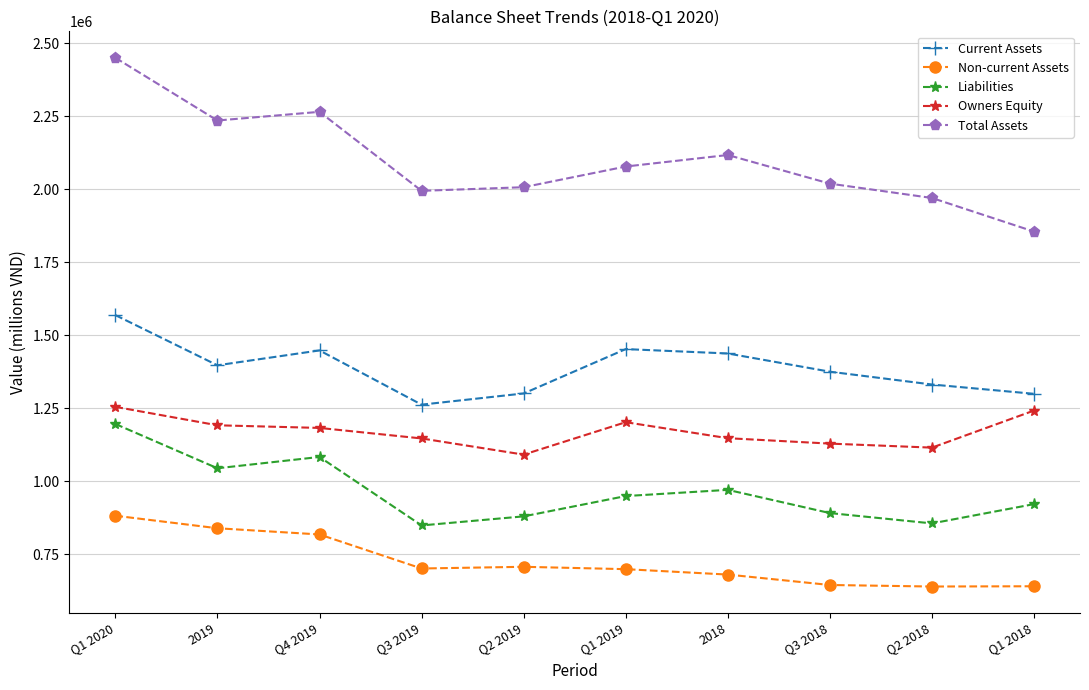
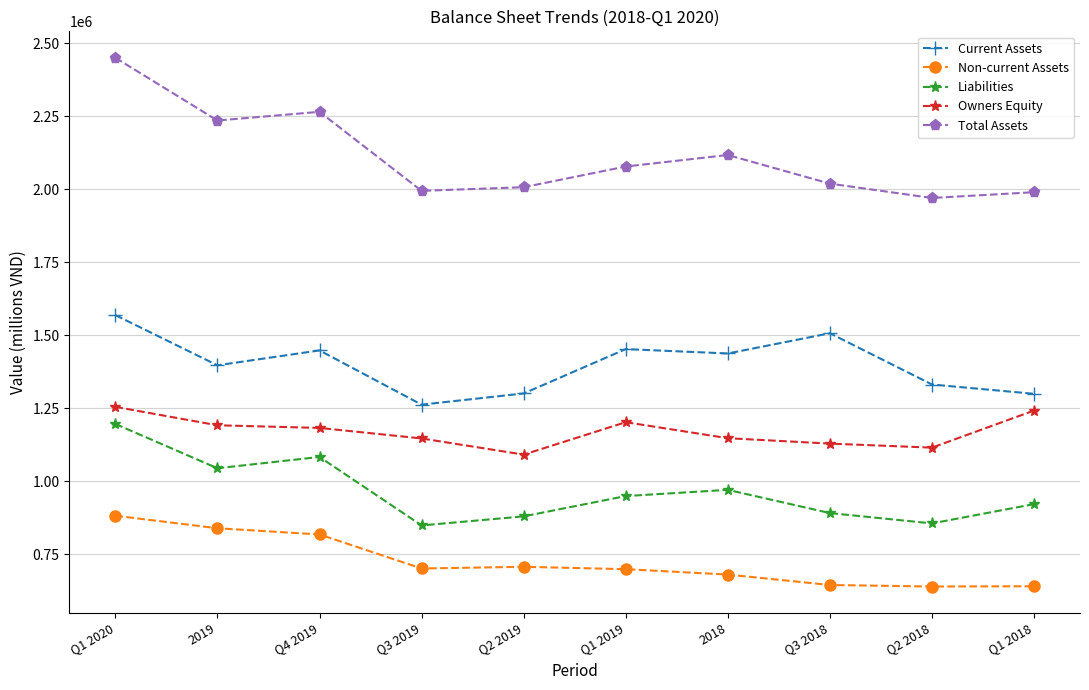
  {
    "Current Assets": {
      "Q1 2020": 1570000,
      "2019": 1400000,
      "Q4 2019": 1450000,
      "Q3 2019": 1260000,
      "Q2 2019": 1300000,
      "Q1 2019": 1450000,
      "2018": 1440000,
-     "Q3 2018": 1370000,
+     "Q3 2018": 1510000,
      "Q2 2018": 1330000,
      "Q1 2018": 1300000
    },
    "Non-current Assets": {
      "Q1 2020": 880000,
      "2019": 840000,
      "Q4 2019": 820000,
      "Q3 2019": 700000,
      "Q2 2019": 710000,
      "Q1 2019": 700000,
      "2018": 680000,
      "Q3 2018": 640000,
      "Q2 2018": 640000,
      "Q1 2018": 640000
    },
    "Liabilities": {
      "Q1 2020": 1200000,
      "2019": 1040000,
      "Q4 2019": 1080000,
      "Q3 2019": 850000,
      "Q2 2019": 880000,
      "Q1 2019": 950000,
      "2018": 970000,
      "Q3 2018": 890000,
      "Q2 2018": 860000,
      "Q1 2018": 920000
    },
    "Owners Equity": {
      "Q1 2020": 1250000,
      "2019": 1190000,
      "Q4 2019": 1180000,
      "Q3 2019": 1150000,
      "Q2 2019": 1090000,
      "Q1 2019": 1200000,
      "2018": 1150000,
      "Q3 2018": 1130000,
      "Q2 2018": 1110000,
      "Q1 2018": 1240000
    },
    "Total Assets": {
      "Q1 2020": 2450000,
      "2019": 2240000,
      "Q4 2019": 2260000,
      "Q3 2019": 1990000,
      "Q2 2019": 2010000,
      "Q1 2019": 2080000,
      "2018": 2120000,
      "Q3 2018": 2020000,
      "Q2 2018": 1970000,
-     "Q1 2018": 1850000
+     "Q1 2018": 1990000
    }
  }
